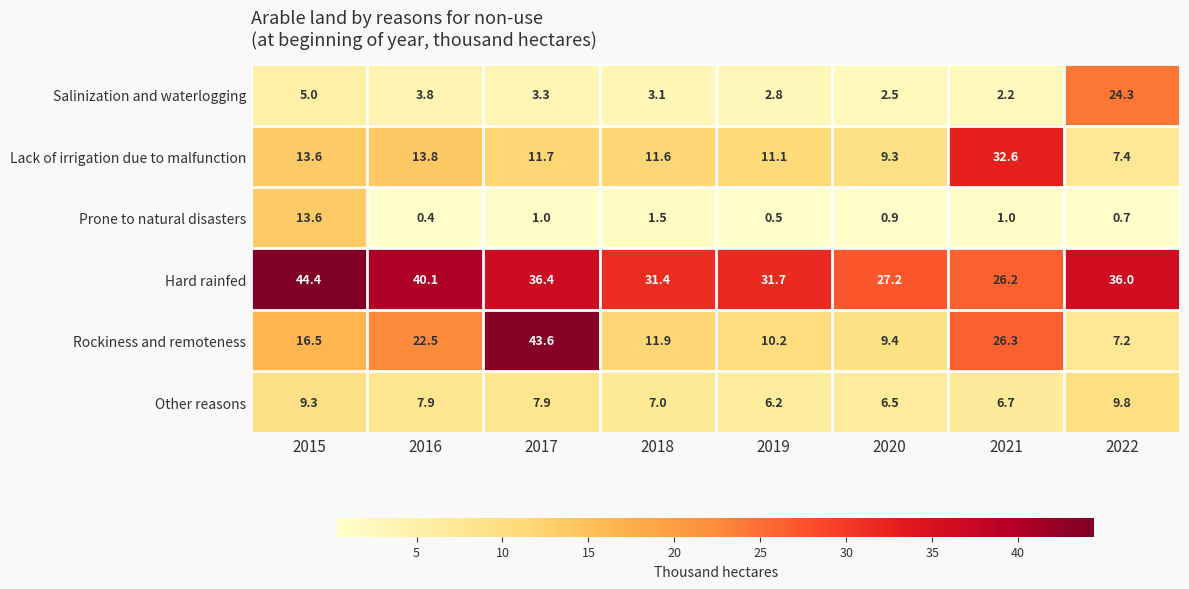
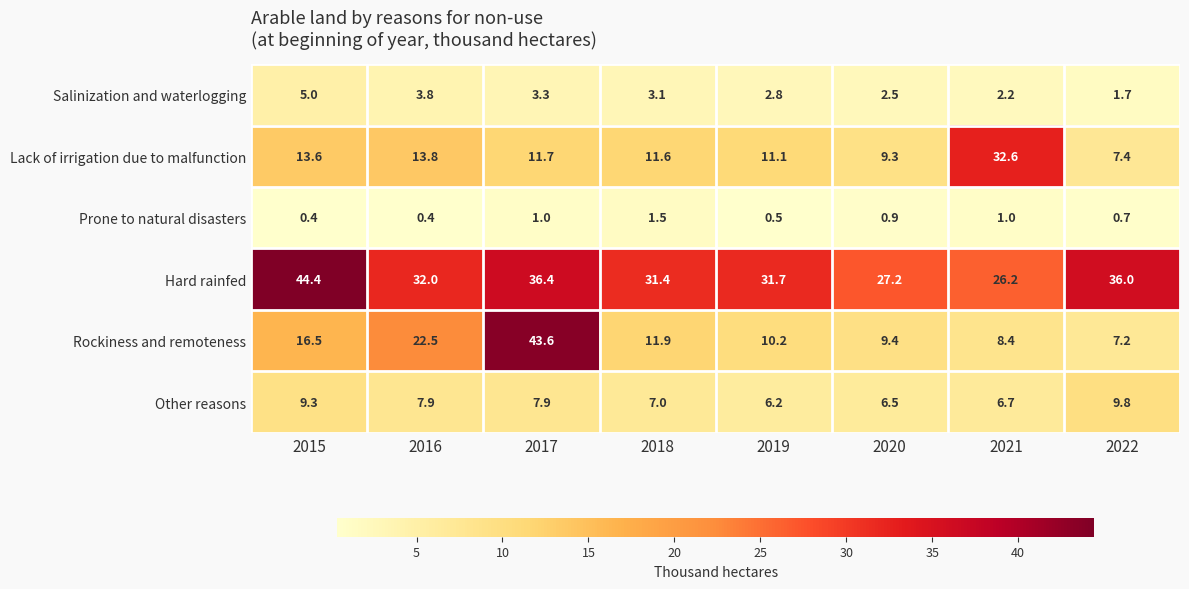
  {
    "Salinization and waterlogging": {
      "2015": 5.0,
      "2016": 3.8,
      "2017": 3.3,
      "2018": 3.1,
      "2019": 2.8,
      "2020": 2.5,
      "2021": 2.2,
-     "2022": 24.3
+     "2022": 1.7
    },
    "Lack of irrigation due to malfunction": {
      "2015": 13.6,
      "2016": 13.8,
      "2017": 11.7,
      "2018": 11.6,
      "2019": 11.1,
      "2020": 9.3,
      "2021": 32.6,
      "2022": 7.4
    },
    "Prone to natural disasters": {
-     "2015": 13.6,
+     "2015": 0.4,
      "2016": 0.4,
      "2017": 1.0,
      "2018": 1.5,
      "2019": 0.5,
      "2020": 0.9,
      "2021": 1.0,
      "2022": 0.7
    },
    "Hard rainfed": {
      "2015": 44.4,
-     "2016": 40.1,
+     "2016": 32.0,
      "2017": 36.4,
      "2018": 31.4,
      "2019": 31.7,
      "2020": 27.2,
      "2021": 26.2,
      "2022": 36.0
    },
    "Rockiness and remoteness": {
      "2015": 16.5,
      "2016": 22.5,
      "2017": 43.6,
      "2018": 11.9,
      "2019": 10.2,
      "2020": 9.4,
-     "2021": 26.3,
+     "2021": 8.4,
      "2022": 7.2
    },
    "Other reasons": {
      "2015": 9.3,
      "2016": 7.9,
      "2017": 7.9,
      "2018": 7.0,
      "2019": 6.2,
      "2020": 6.5,
      "2021": 6.7,
      "2022": 9.8
    }
  }
